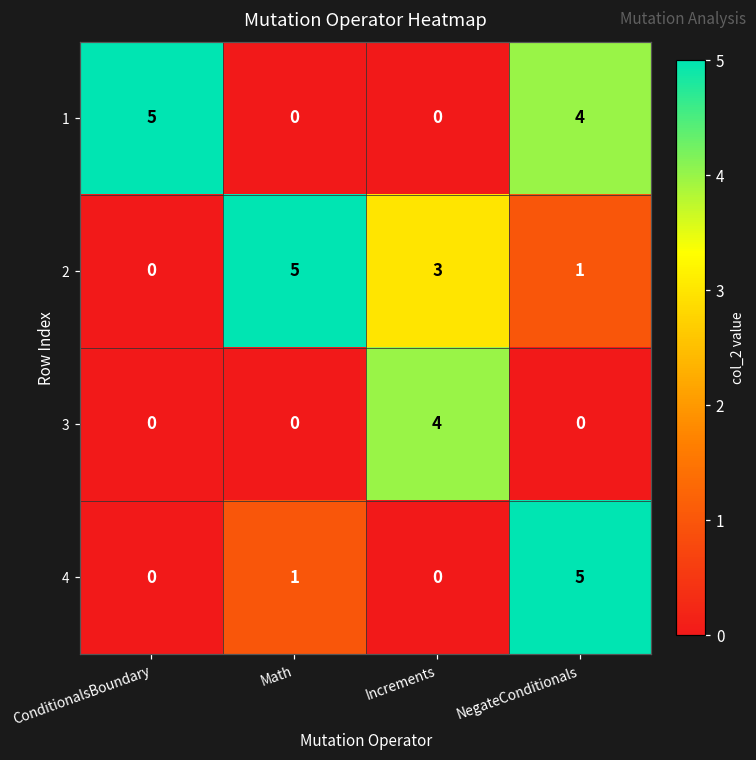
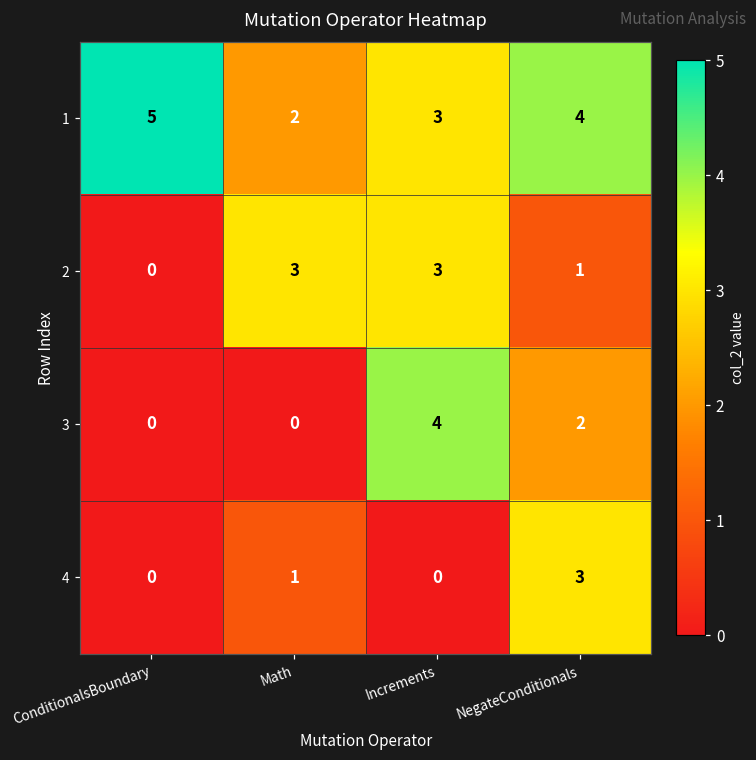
  {
    "1": {
      "ConditionalsBoundary": 5,
-     "Math": 0,
-     "Increments": 0,
+     "Math": 2,
+     "Increments": 3,
      "NegateConditionals": 4
    },
    "2": {
      "ConditionalsBoundary": 0,
-     "Math": 5,
+     "Math": 3,
      "Increments": 3,
      "NegateConditionals": 1
    },
    "3": {
      "ConditionalsBoundary": 0,
      "Math": 0,
      "Increments": 4,
-     "NegateConditionals": 0
+     "NegateConditionals": 2
    },
    "4": {
      "ConditionalsBoundary": 0,
      "Math": 1,
      "Increments": 0,
-     "NegateConditionals": 5
+     "NegateConditionals": 3
    }
  }
